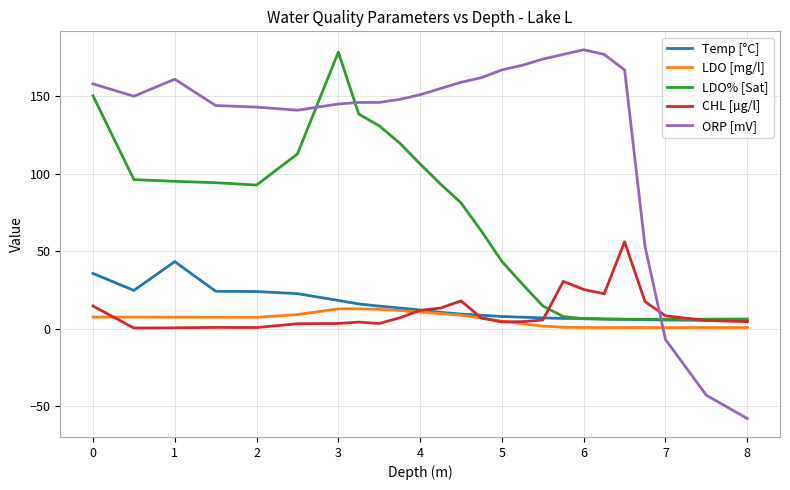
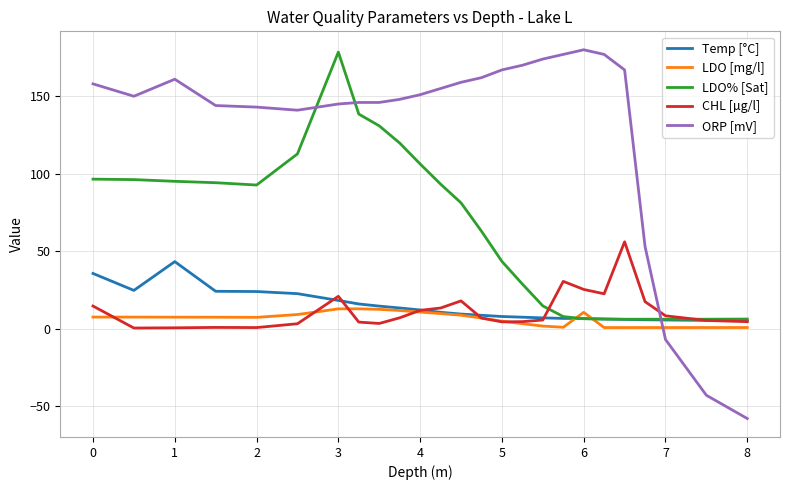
  {
    "Temp [°C]": {
      "0": 36,
      "1": 43,
      "2": 24,
      "3": 18,
      "5": 8
    },
    "LDO [mg/l]": {
      "0": 7,
      "1": 7,
      "2": 7,
      "3": 13,
-     "6": 1,
+     "6": 11,
      "7": 1,
      "8": 1
    },
    "LDO% [Sat]": {
-     "0": 150,
+     "0": 97,
      "1": 95,
      "2": 93,
      "3": 179,
      "4": 106,
      "5": 43
    },
    "CHL [µg/l]": {
      "0": 15,
      "1": 1,
      "2": 1,
-     "3": 3,
+     "3": 21,
      "6": 25,
      "7": 8
    },
    "ORP [mV]": {
      "0": 158,
      "1": 161,
      "2": 143,
      "3": 145,
      "4": 151,
      "5": 167,
      "6": 180,
      "7": -7,
      "8": -58
    }
  }
